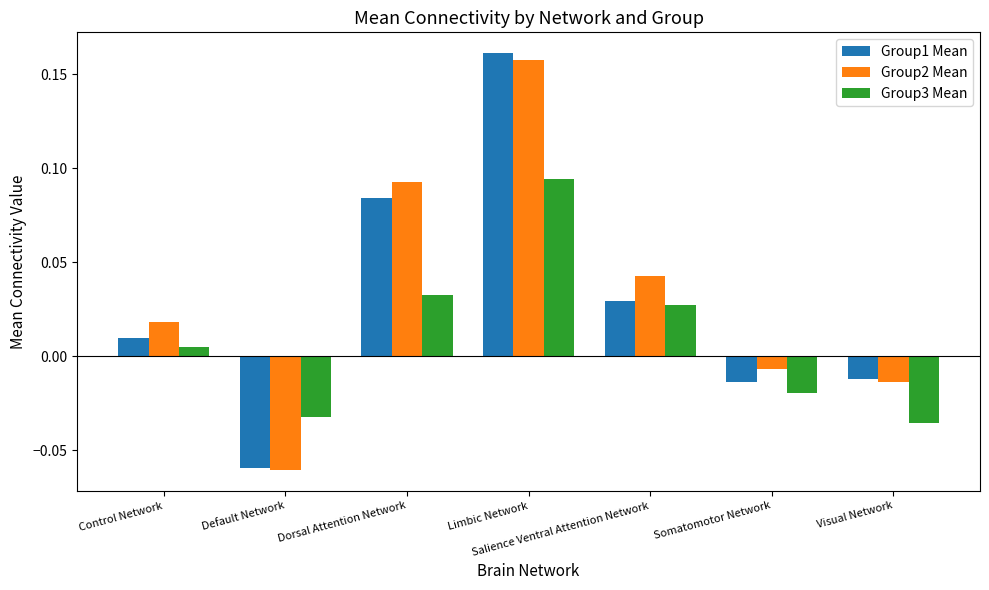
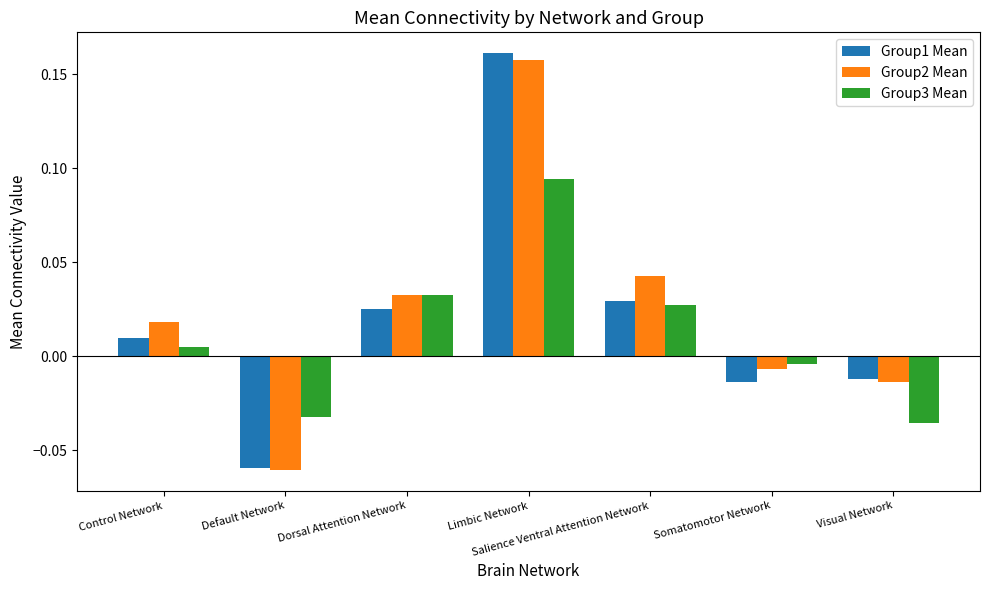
  {
    "Group1 Mean": {
      "Control Network": 0.009,
      "Default Network": -0.059,
-     "Dorsal Attention Network": 0.084,
+     "Dorsal Attention Network": 0.025,
      "Limbic Network": 0.161,
      "Salience Ventral Attention Network": 0.029,
      "Somatomotor Network": -0.014,
      "Visual Network": -0.012
    },
    "Group2 Mean": {
      "Control Network": 0.018,
      "Default Network": -0.061,
-     "Dorsal Attention Network": 0.093,
+     "Dorsal Attention Network": 0.033,
      "Limbic Network": 0.158,
      "Salience Ventral Attention Network": 0.042,
      "Somatomotor Network": -0.007,
      "Visual Network": -0.014
    },
    "Group3 Mean": {
      "Control Network": 0.005,
      "Default Network": -0.032,
      "Dorsal Attention Network": 0.033,
      "Limbic Network": 0.094,
      "Salience Ventral Attention Network": 0.027,
-     "Somatomotor Network": -0.019,
+     "Somatomotor Network": -0.004,
      "Visual Network": -0.036
    }
  }
